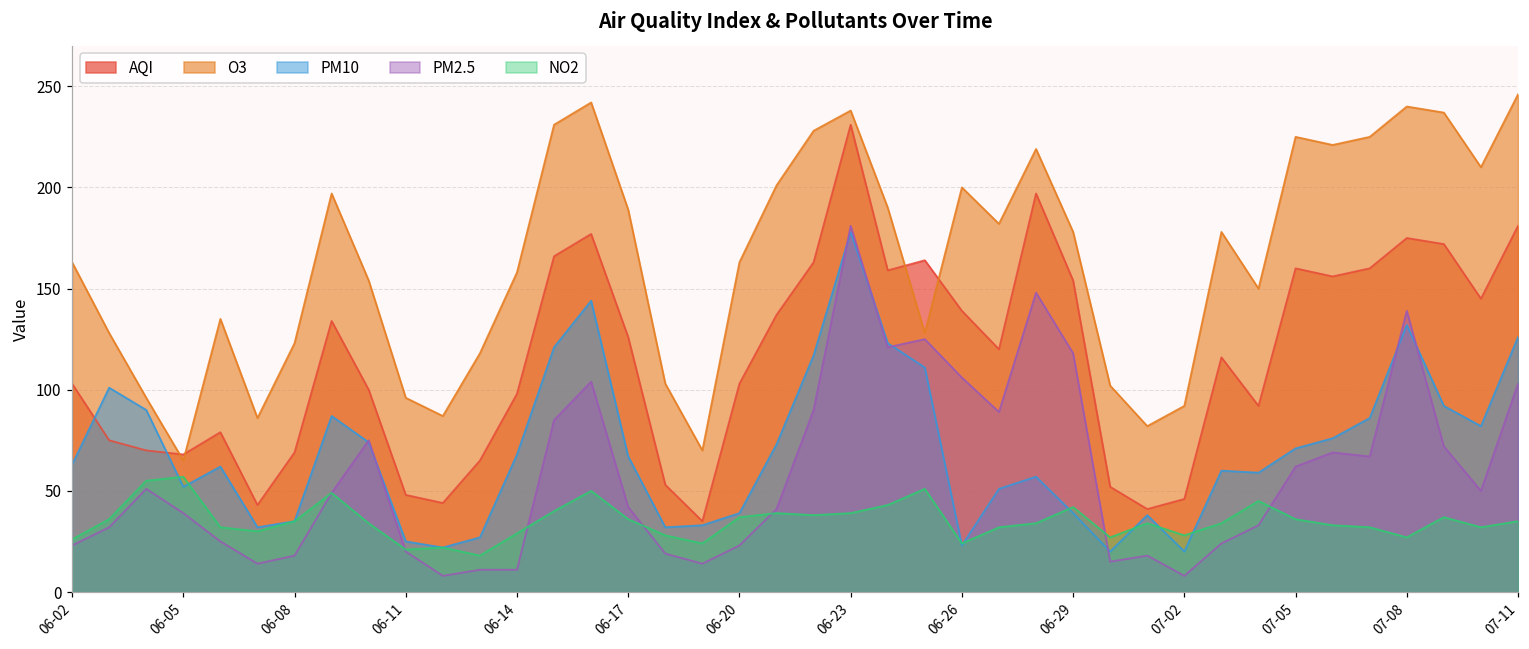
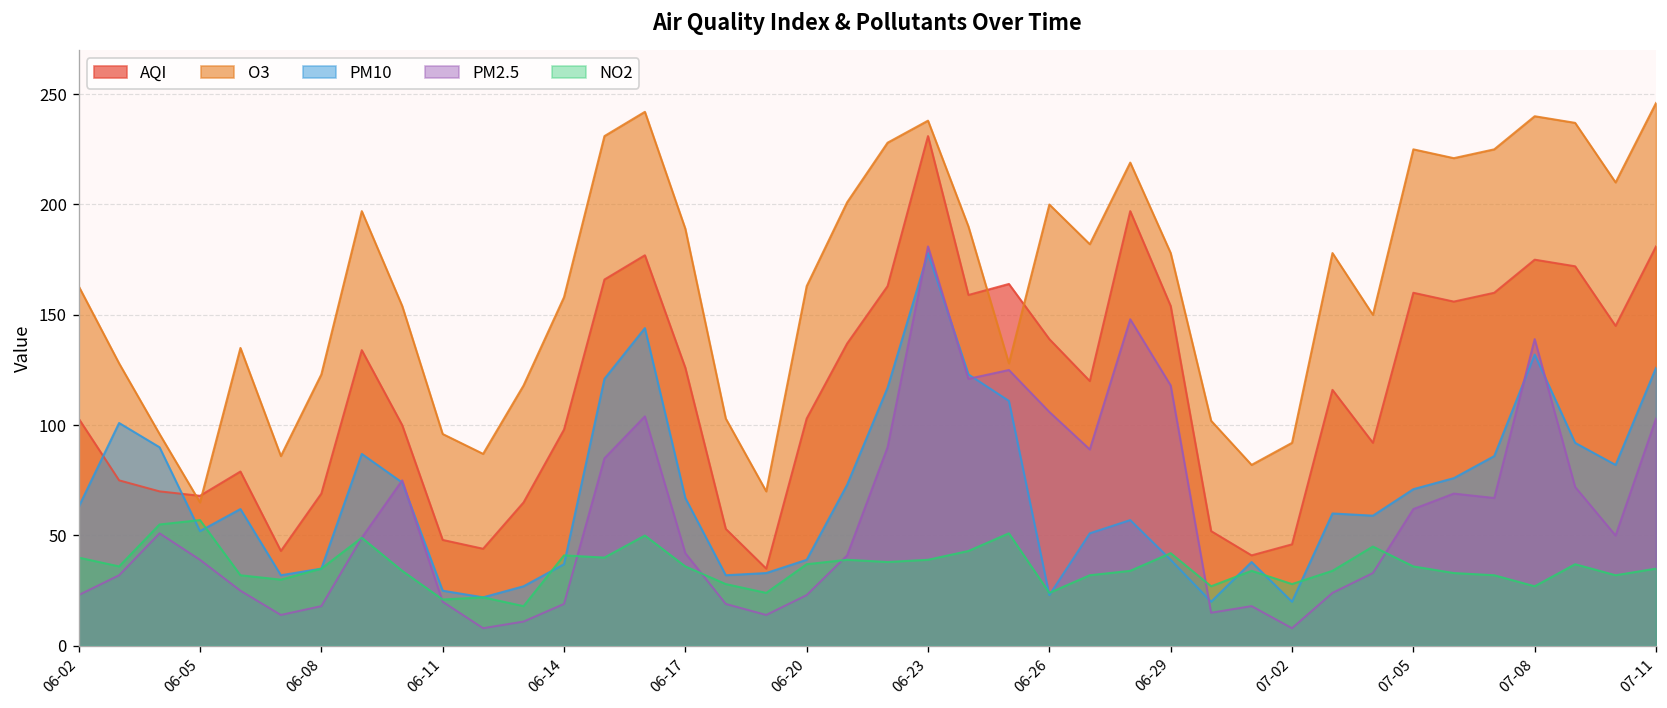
  {
    "PM10": {
      "06-02": 63,
      "06-05": 52,
      "06-11": 25,
-     "06-14": 68,
+     "06-14": 37,
      "06-17": 67,
      "06-20": 39,
      "06-23": 178,
      "06-29": 39,
      "07-02": 20,
      "07-05": 71,
      "07-08": 132,
      "07-11": 126
    },
    "PM2.5": {
      "06-02": 23,
      "06-05": 39,
      "06-08": 18,
-     "06-14": 11,
+     "06-14": 19,
      "06-17": 42,
      "06-20": 23,
      "06-23": 181,
      "06-26": 106,
      "06-29": 118,
      "07-02": 8,
      "07-05": 62,
      "07-08": 139,
      "07-11": 103
    },
    "NO2": {
-     "06-02": 26,
+     "06-02": 40,
      "06-05": 57,
-     "06-14": 29,
+     "06-14": 41,
      "06-17": 36,
      "06-20": 37,
      "06-23": 39,
      "06-29": 42,
      "07-02": 28,
      "07-05": 36,
      "07-08": 27,
      "07-11": 35
    }
  }
